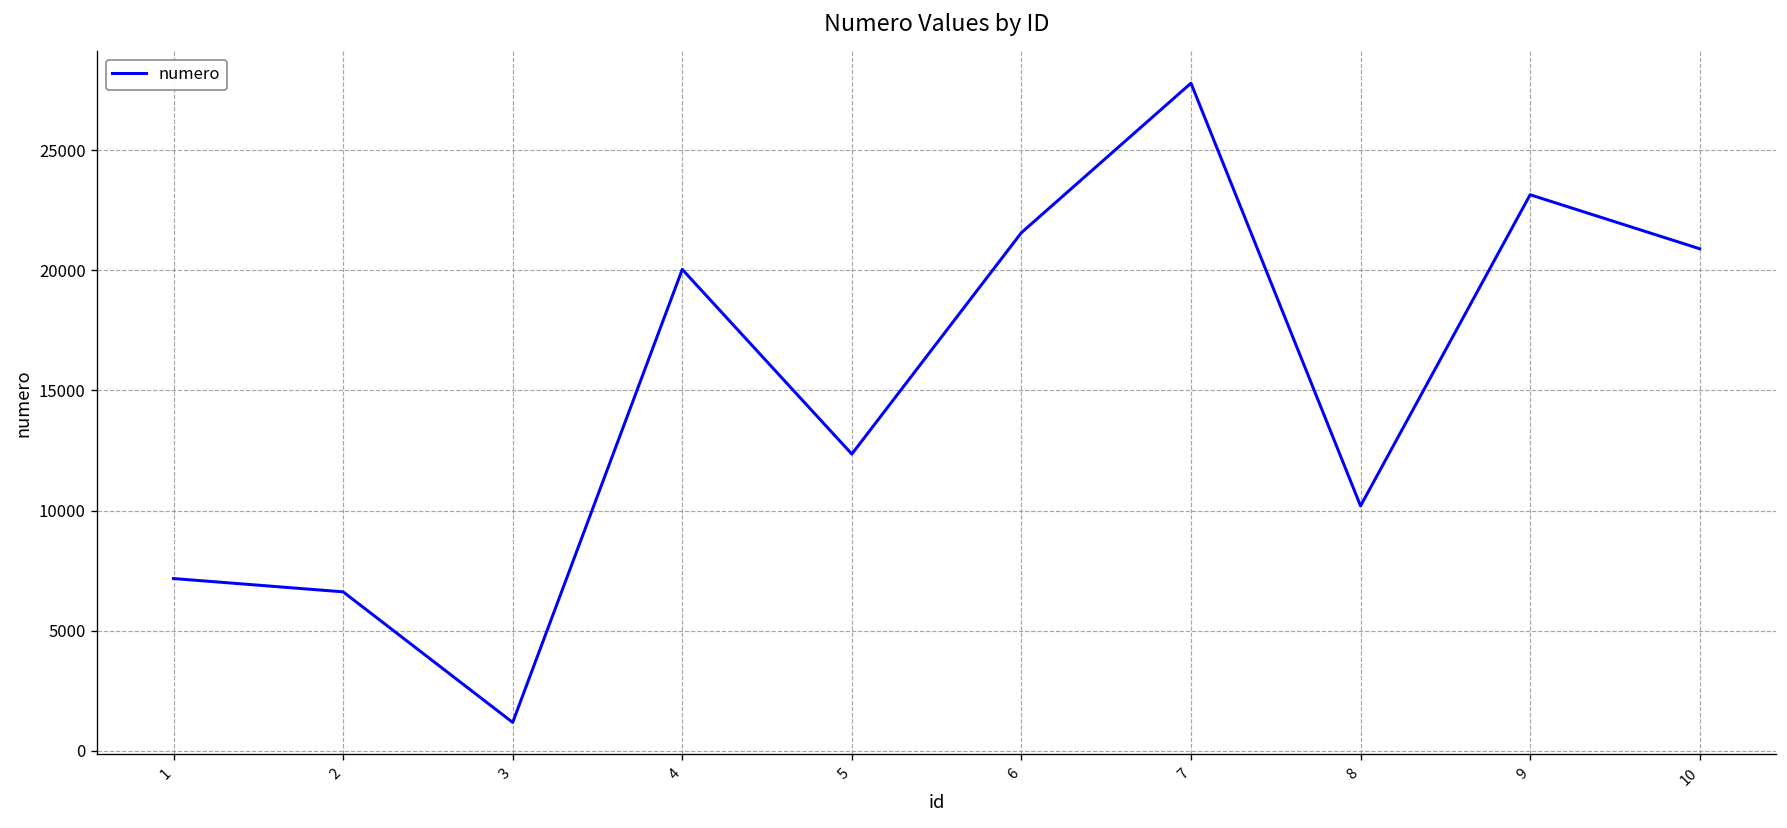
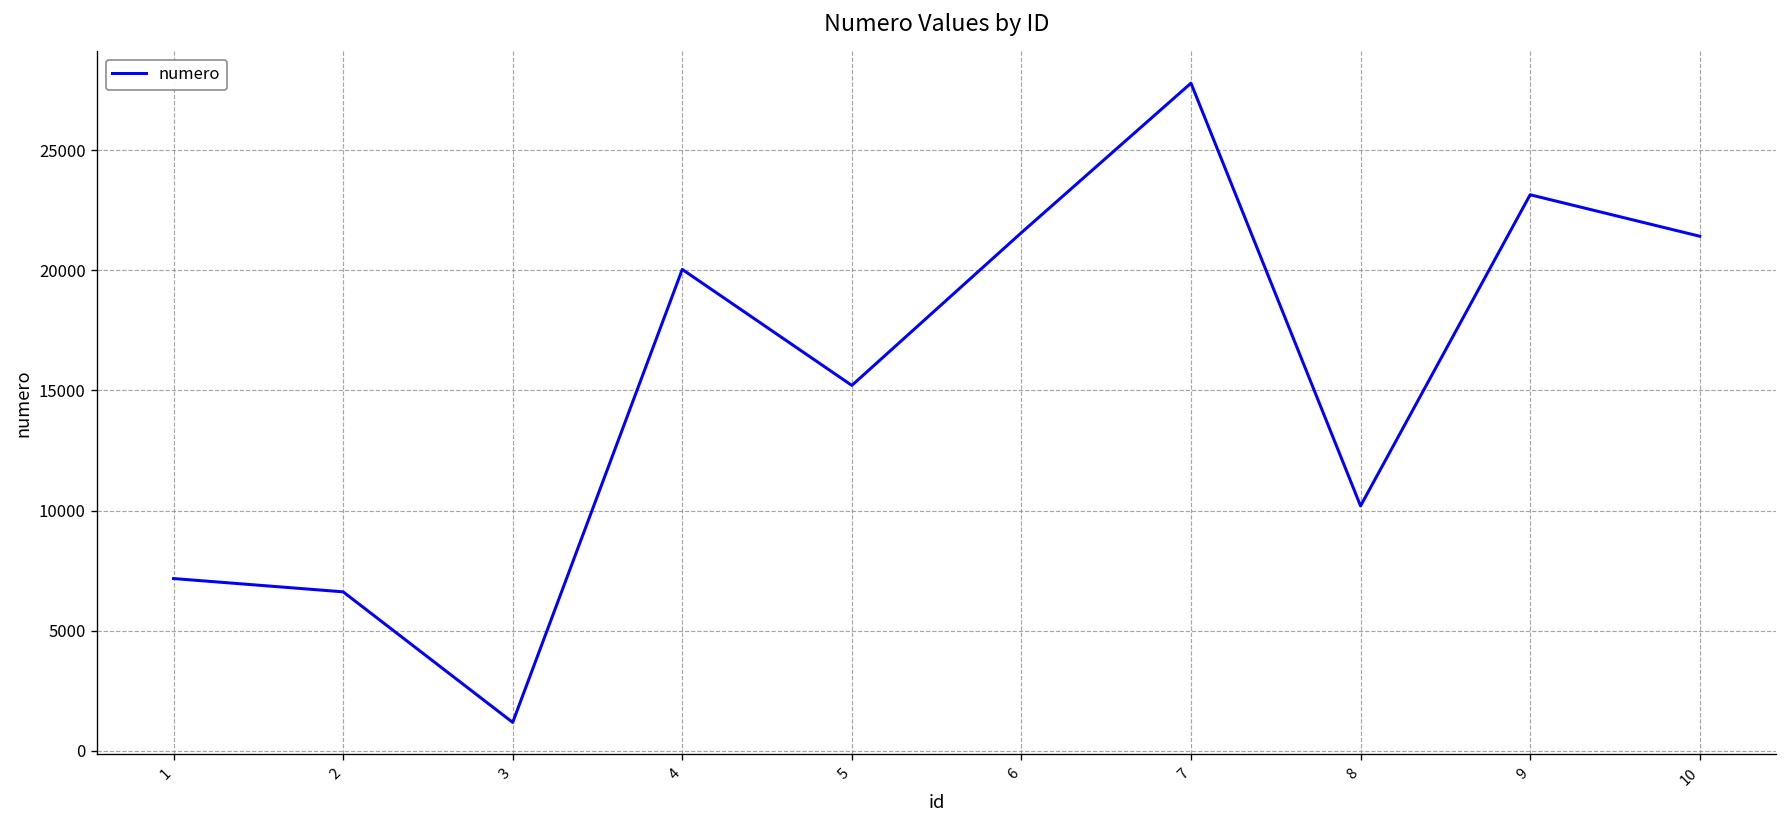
  {
    "1": 7200,
    "2": 6600,
    "3": 1200,
    "4": 20000,
-   "5": 12300,
+   "5": 15200,
    "6": 21600,
    "7": 27800,
    "8": 10200,
    "9": 23100,
-   "10": 20900
+   "10": 21400
  }
